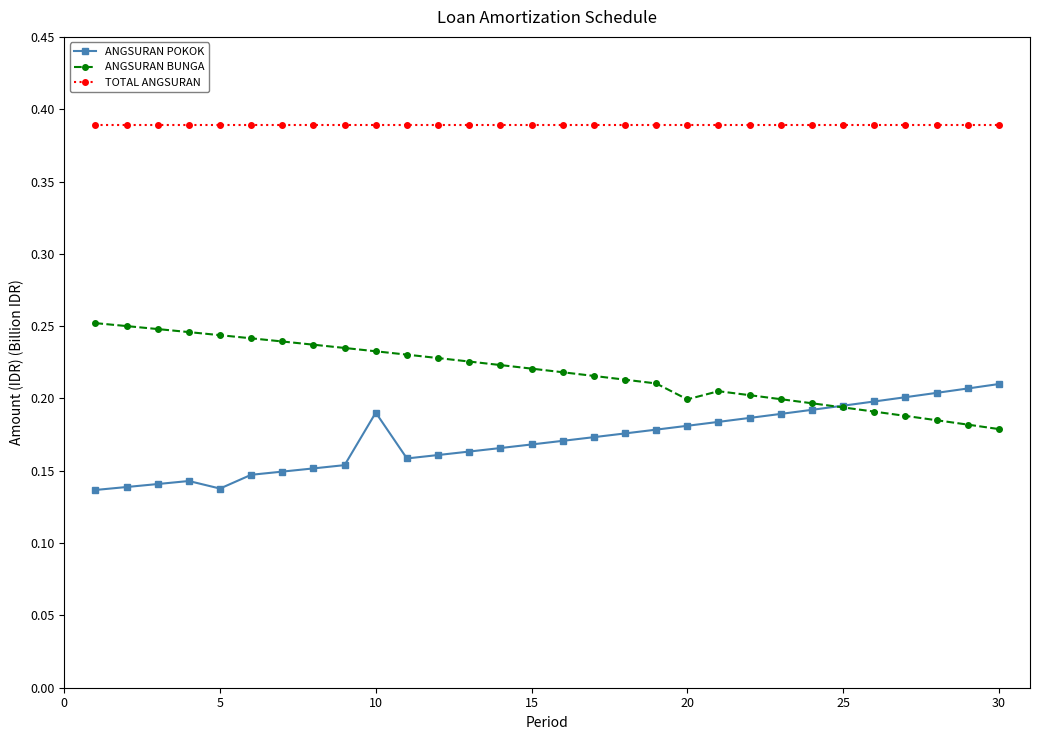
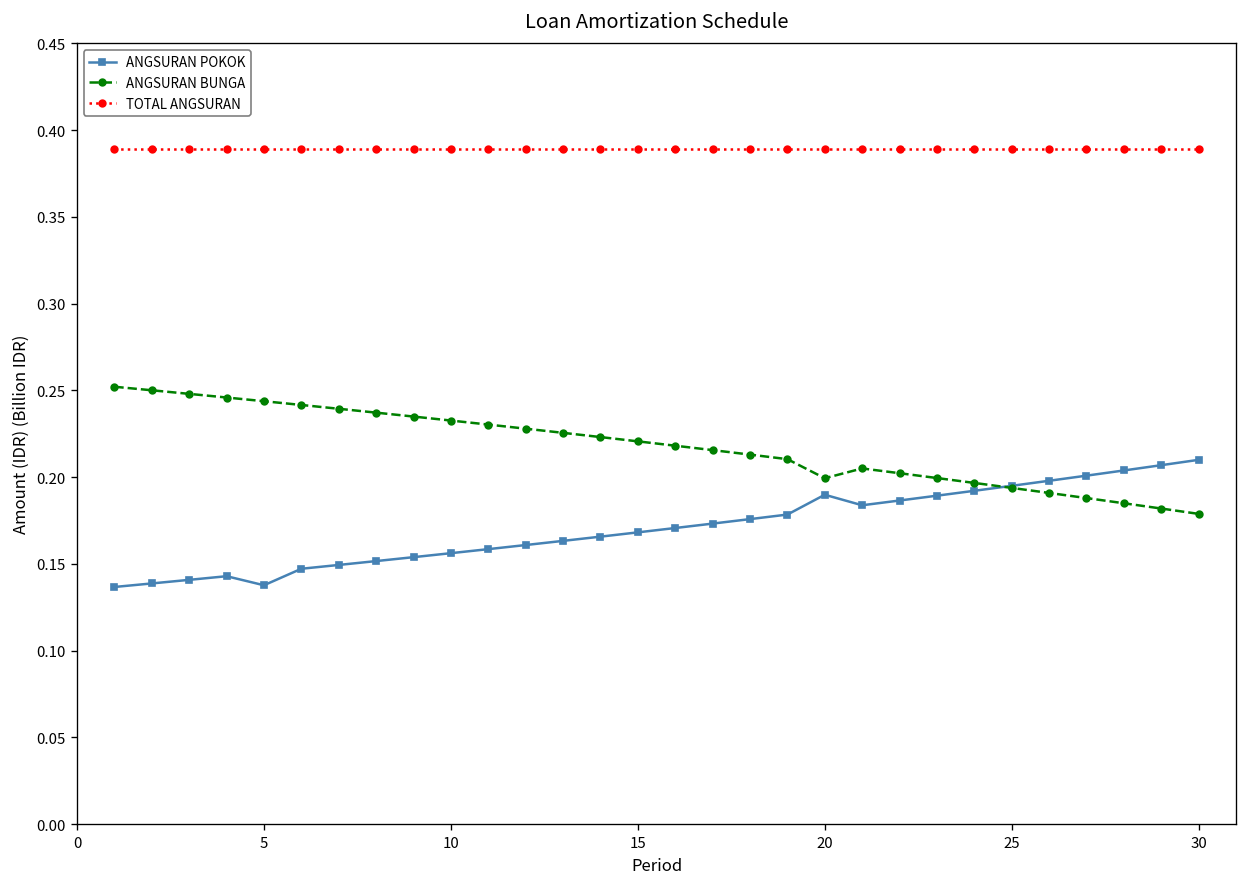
  {
    "ANGSURAN POKOK": {
      "5": 0.138,
-     "10": 0.190,
+     "10": 0.156,
      "15": 0.168,
-     "20": 0.181,
+     "20": 0.190,
      "30": 0.210
    },
    "ANGSURAN BUNGA": {
      "5": 0.244,
      "10": 0.233,
      "15": 0.221,
      "20": 0.199,
      "30": 0.179
    },
    "TOTAL ANGSURAN": {
      "5": 0.389,
      "10": 0.389,
      "15": 0.389,
      "20": 0.389,
      "25": 0.389,
      "30": 0.389
    }
  }
